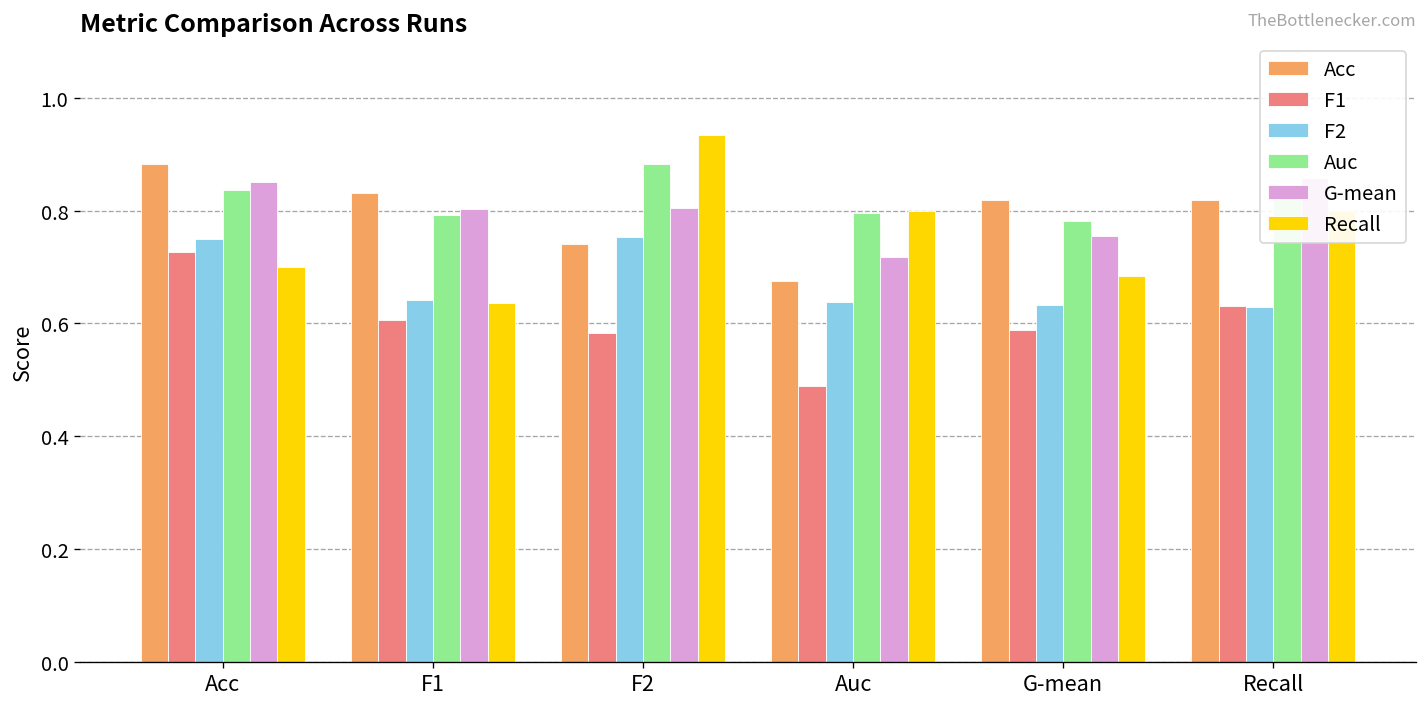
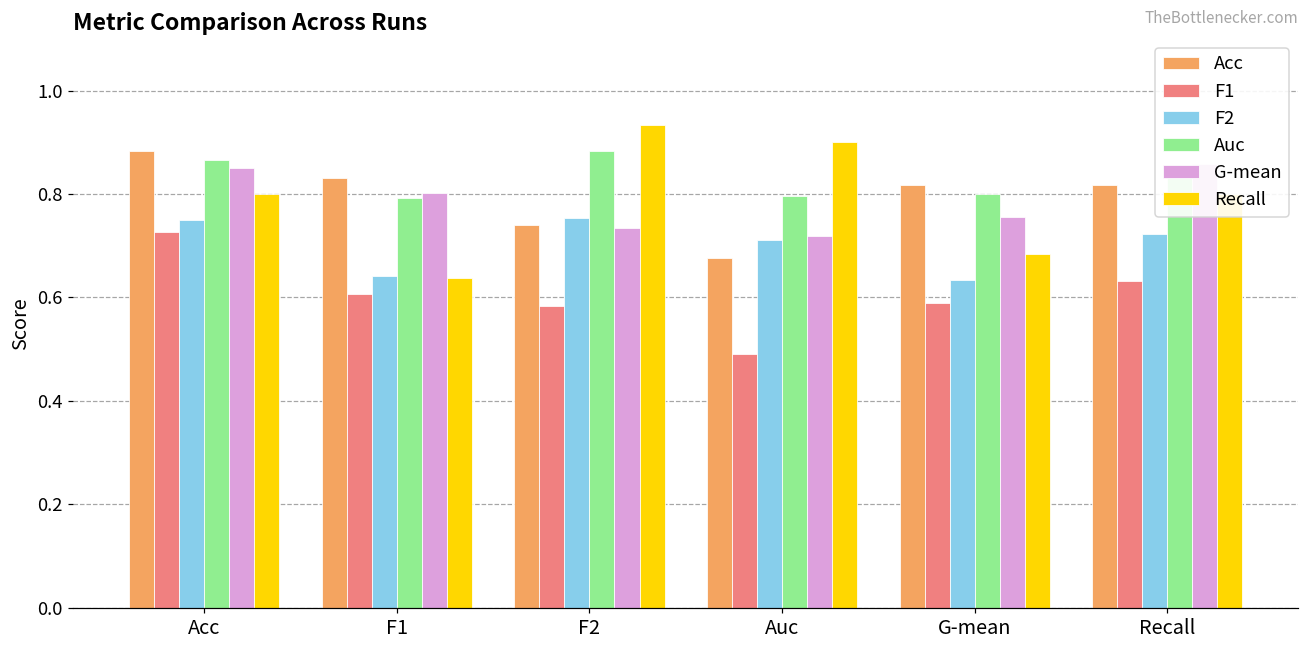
  {
    "F2": {
      "Acc": 0.75,
      "F1": 0.64,
      "F2": 0.75,
-     "Auc": 0.64,
+     "Auc": 0.71,
      "G-mean": 0.63,
-     "Recall": 0.63
+     "Recall": 0.72
    },
    "Auc": {
-     "Acc": 0.84,
+     "Acc": 0.87,
      "F1": 0.79,
      "F2": 0.88,
      "Auc": 0.80,
-     "G-mean": 0.78
+     "G-mean": 0.80
    },
    "G-mean": {
      "Acc": 0.85,
      "F1": 0.80,
-     "F2": 0.80,
+     "F2": 0.73,
      "Auc": 0.72,
      "G-mean": 0.75
    },
    "Recall": {
-     "Acc": 0.7,
+     "Acc": 0.8,
      "F1": 0.64,
      "F2": 0.93,
-     "Auc": 0.8,
+     "Auc": 0.9,
      "G-mean": 0.68
    }
  }
